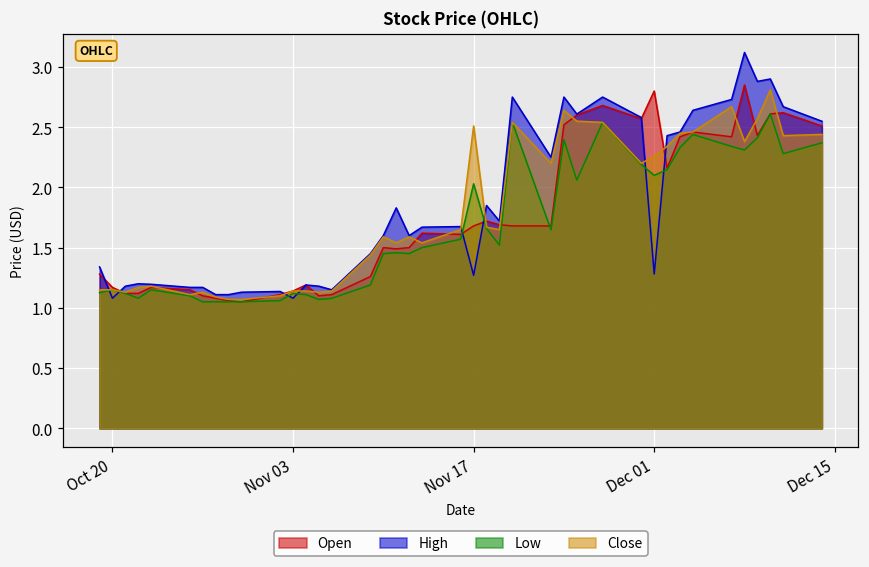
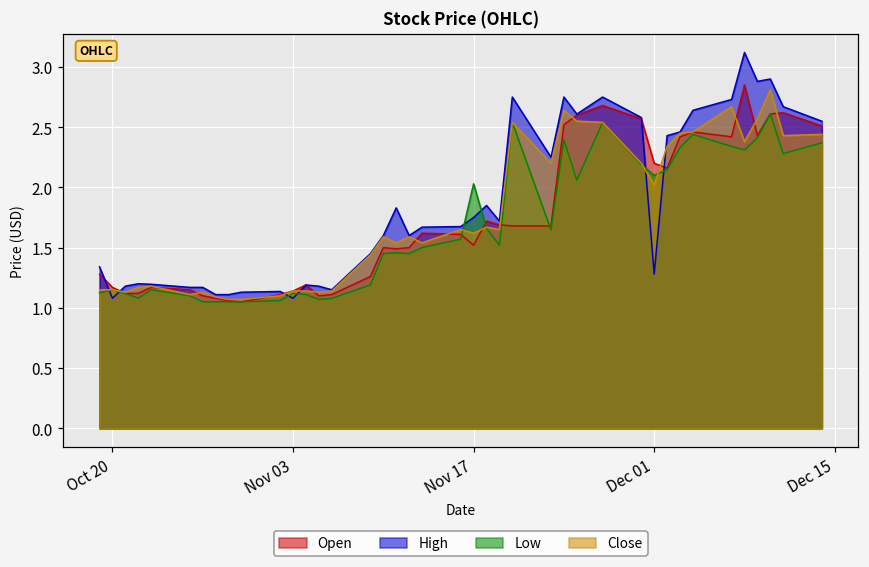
  {
    "Open": {
-     "Nov 17": 1.68,
-     "Dec 01": 2.8
+     "Nov 17": 1.52,
+     "Dec 01": 2.2
    },
    "High": {
      "Oct 20": 1.08,
      "Nov 03": 1.08,
-     "Nov 17": 1.27,
+     "Nov 17": 1.75,
      "Dec 01": 1.28
    },
    "Low": {
      "Nov 17": 2.03,
      "Dec 01": 2.10
    },
    "Close": {
-     "Nov 17": 2.51,
-     "Dec 01": 2.26
+     "Nov 17": 1.62,
+     "Dec 01": 2.02
    }
  }
